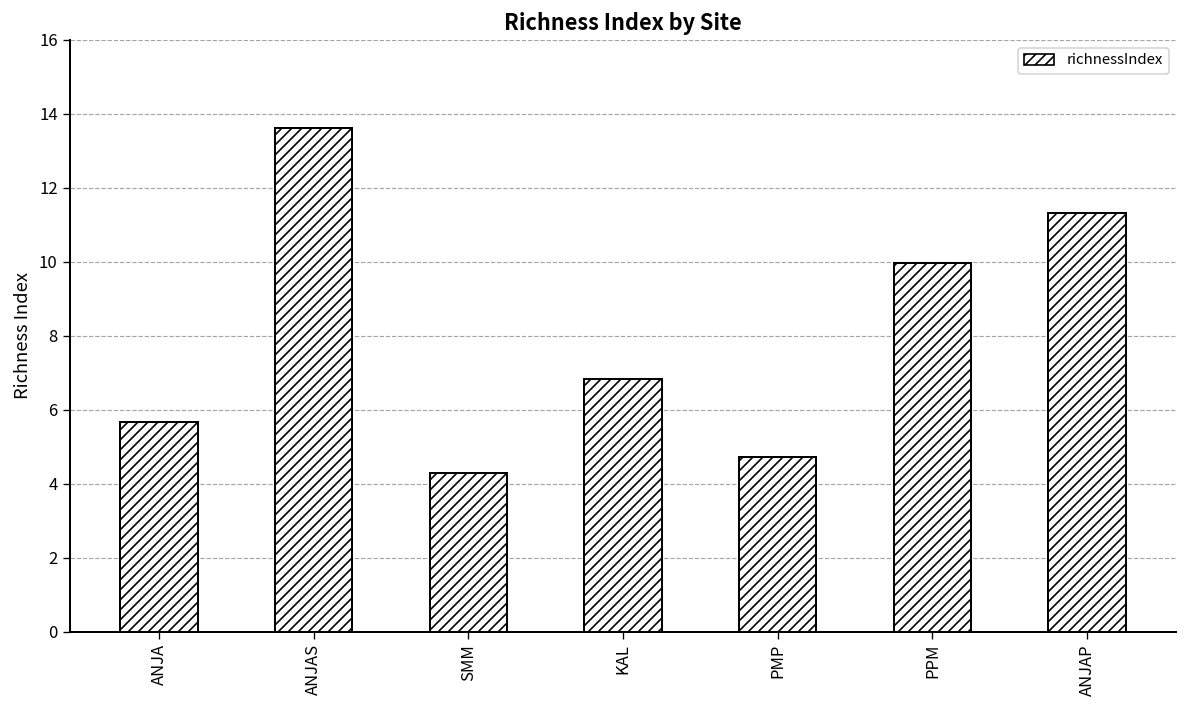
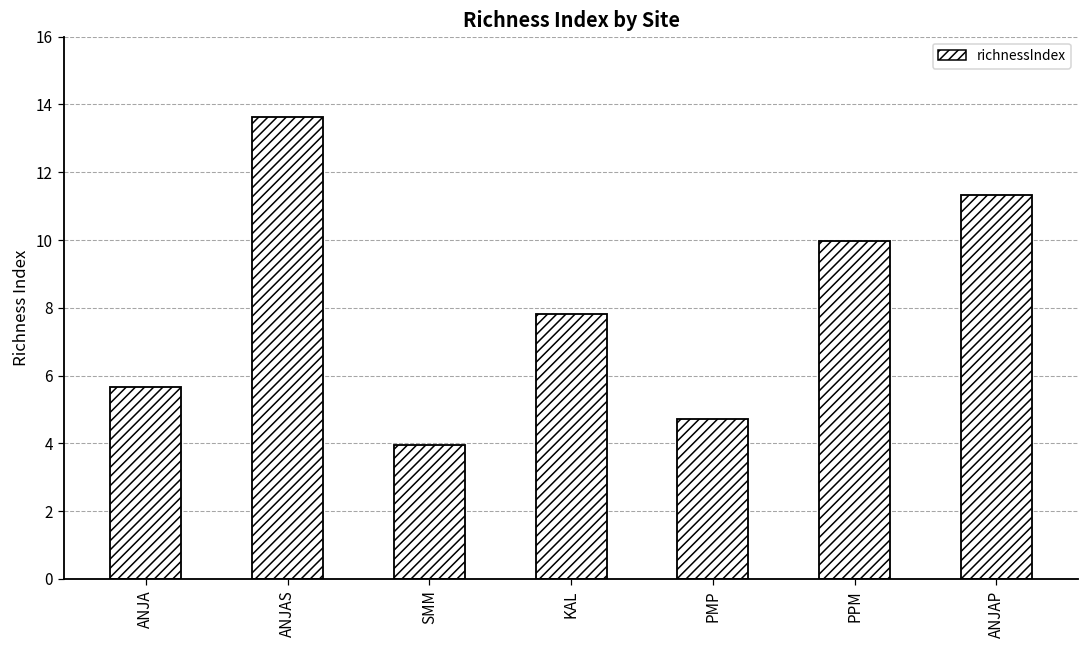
  {
    "ANJA": 5.7,
    "ANJAS": 13.6,
-   "SMM": 4.3,
-   "KAL": 6.8,
+   "SMM": 3.9,
+   "KAL": 7.8,
    "PMP": 4.7,
    "PPM": 10.0,
    "ANJAP": 11.3
  }
